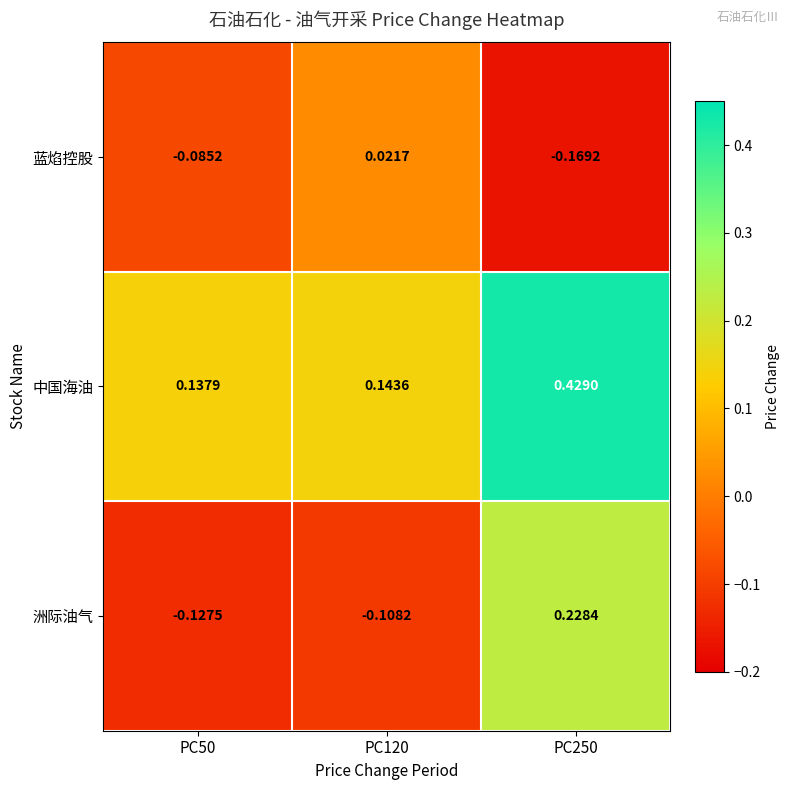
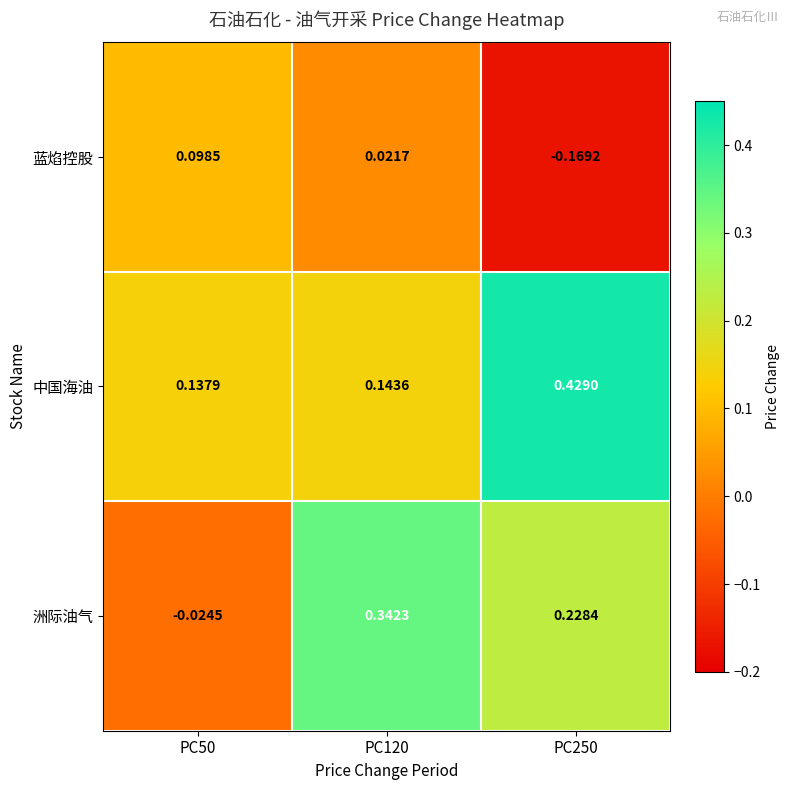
  {
    "蓝焰控股": {
-     "PC50": -0.0852,
+     "PC50": 0.0985,
      "PC120": 0.0217,
      "PC250": -0.1692
    },
    "中国海油": {
      "PC50": 0.1379,
      "PC120": 0.1436,
      "PC250": 0.4290
    },
    "洲际油气": {
-     "PC50": -0.1275,
-     "PC120": -0.1082,
+     "PC50": -0.0245,
+     "PC120": 0.3423,
      "PC250": 0.2284
    }
  }
